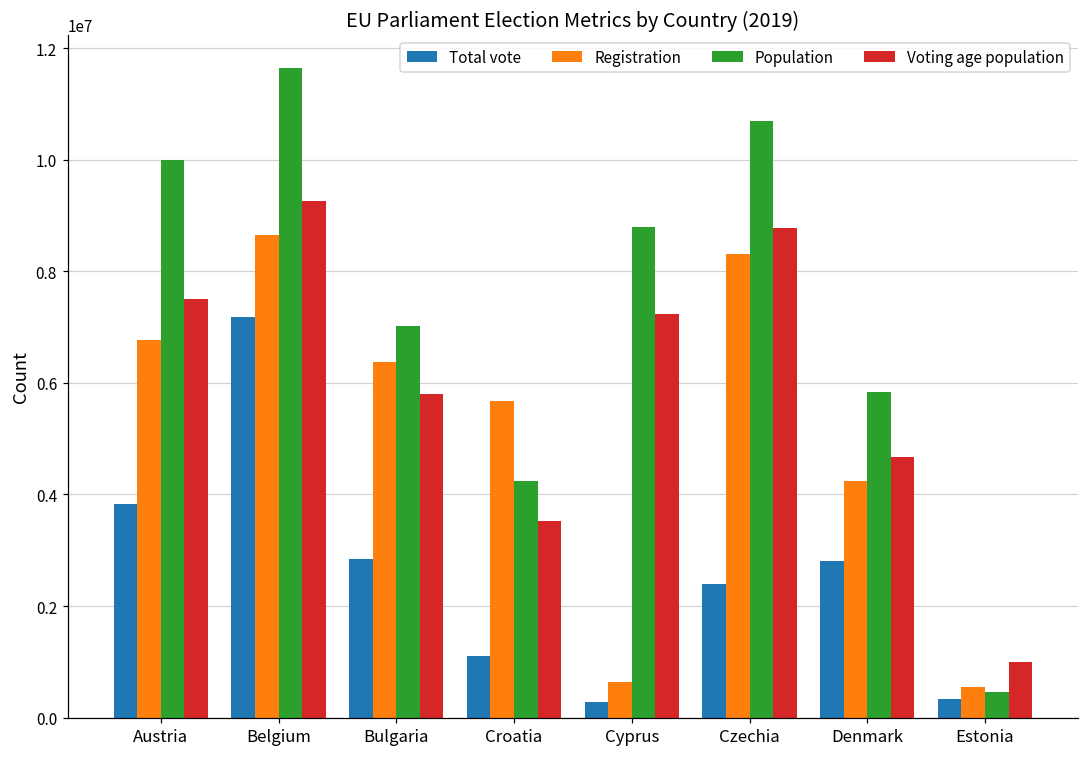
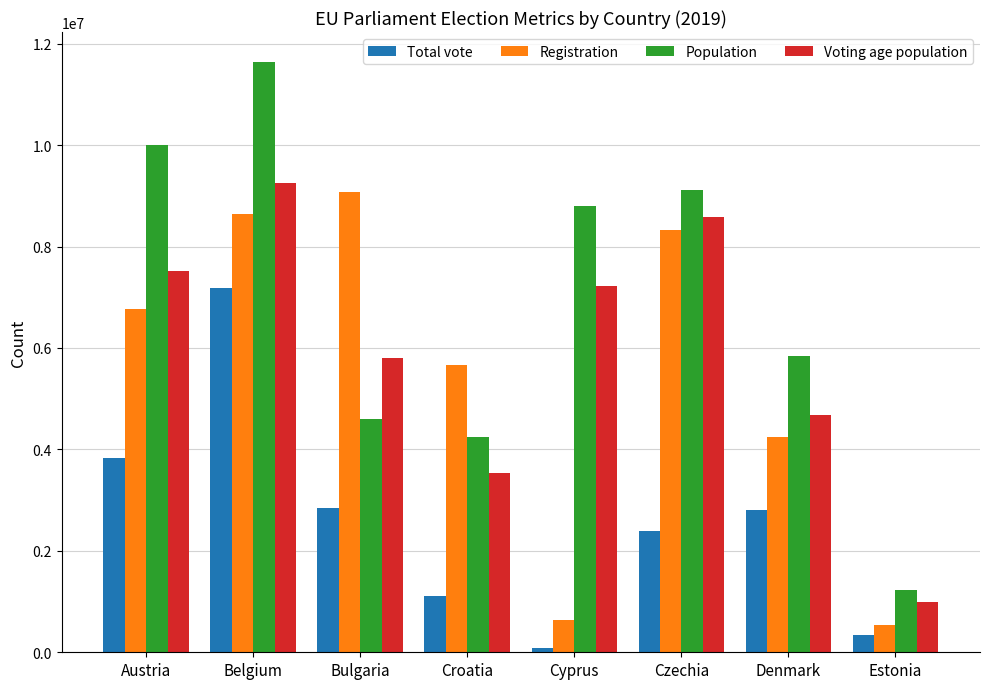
  {
    "Total vote": {
      "Austria": 3800000,
      "Belgium": 7200000,
      "Bulgaria": 2900000,
      "Croatia": 1100000,
-     "Cyprus": 300000,
+     "Cyprus": 100000,
      "Czechia": 2400000,
      "Denmark": 2800000,
      "Estonia": 300000
    },
    "Registration": {
      "Austria": 6800000,
      "Belgium": 8600000,
-     "Bulgaria": 6400000,
+     "Bulgaria": 9100000,
      "Croatia": 5700000,
      "Cyprus": 600000,
      "Czechia": 8300000,
      "Denmark": 4200000,
      "Estonia": 500000
    },
    "Population": {
      "Austria": 10000000,
      "Belgium": 11600000,
-     "Bulgaria": 7000000,
+     "Bulgaria": 4600000,
      "Croatia": 4200000,
      "Cyprus": 8800000,
-     "Czechia": 10700000,
+     "Czechia": 9100000,
      "Denmark": 5800000,
-     "Estonia": 500000
+     "Estonia": 1200000
    },
    "Voting age population": {
      "Austria": 7500000,
      "Belgium": 9300000,
      "Bulgaria": 5800000,
      "Croatia": 3500000,
      "Cyprus": 7200000,
-     "Czechia": 8800000,
+     "Czechia": 8600000,
      "Denmark": 4700000,
      "Estonia": 1000000
    }
  }
